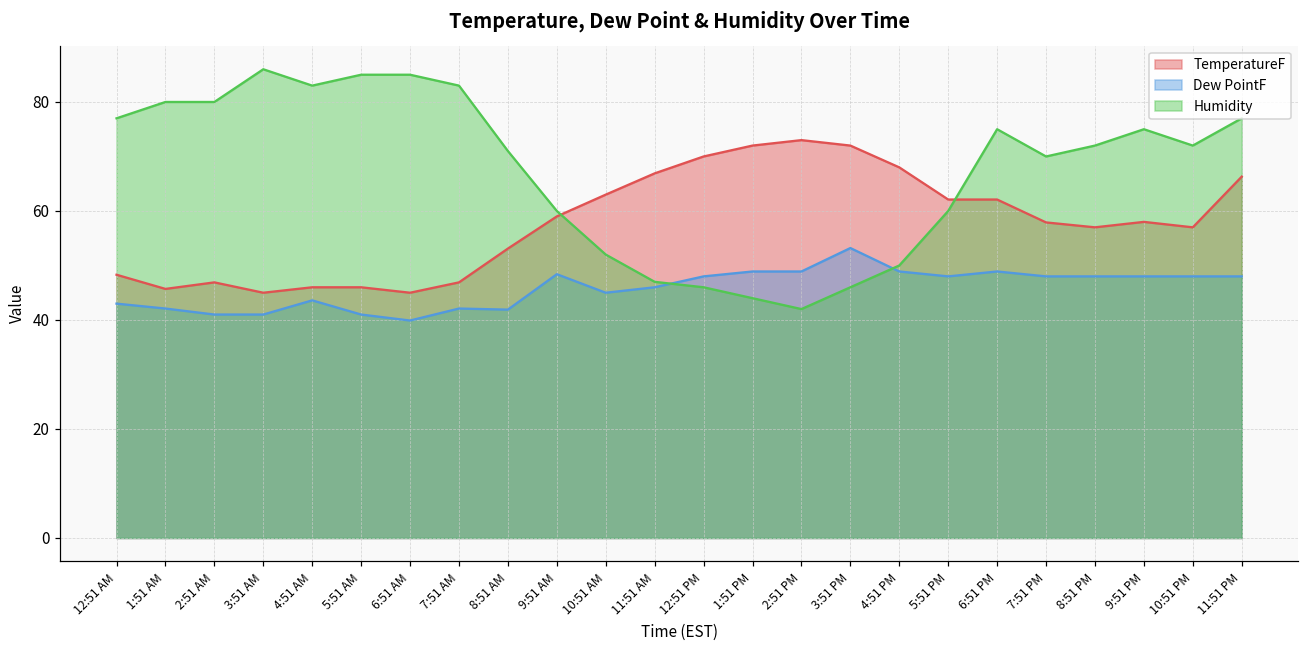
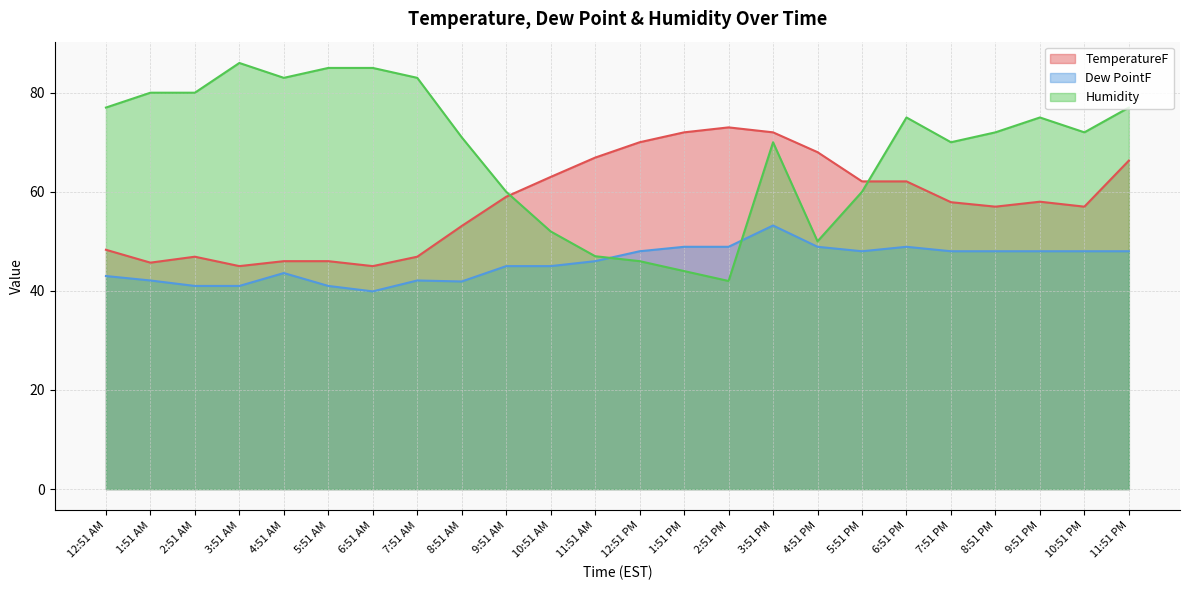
  {
    "TemperatureF": {
      "12:51 AM": 48,
      "1:51 AM": 46,
      "2:51 AM": 47,
      "3:51 AM": 45,
      "4:51 AM": 46,
      "5:51 AM": 46,
      "6:51 AM": 45,
      "7:51 AM": 47,
      "8:51 AM": 53,
      "9:51 AM": 59,
      "10:51 AM": 63,
      "11:51 AM": 67,
      "12:51 PM": 70,
      "1:51 PM": 72,
      "2:51 PM": 73,
      "3:51 PM": 72,
      "4:51 PM": 68,
      "5:51 PM": 62,
      "6:51 PM": 62,
      "7:51 PM": 58,
      "8:51 PM": 57,
      "9:51 PM": 58,
      "10:51 PM": 57,
      "11:51 PM": 66
    },
    "Dew PointF": {
      "12:51 AM": 43,
      "1:51 AM": 42,
      "2:51 AM": 41,
      "3:51 AM": 41,
      "4:51 AM": 44,
      "5:51 AM": 41,
      "6:51 AM": 40,
      "7:51 AM": 42,
      "8:51 AM": 42,
-     "9:51 AM": 48,
+     "9:51 AM": 45,
      "10:51 AM": 45,
      "11:51 AM": 46,
      "12:51 PM": 48,
      "1:51 PM": 49,
      "2:51 PM": 49,
      "3:51 PM": 53,
      "4:51 PM": 49,
      "5:51 PM": 48,
      "6:51 PM": 49,
      "7:51 PM": 48,
      "8:51 PM": 48,
      "9:51 PM": 48,
      "10:51 PM": 48,
      "11:51 PM": 48
    },
    "Humidity": {
      "12:51 AM": 77,
      "1:51 AM": 80,
      "2:51 AM": 80,
      "3:51 AM": 86,
      "4:51 AM": 83,
      "5:51 AM": 85,
      "6:51 AM": 85,
      "7:51 AM": 83,
      "8:51 AM": 71,
      "9:51 AM": 60,
      "10:51 AM": 52,
      "11:51 AM": 47,
      "12:51 PM": 46,
      "1:51 PM": 44,
      "2:51 PM": 42,
-     "3:51 PM": 46,
+     "3:51 PM": 70,
      "4:51 PM": 50,
      "5:51 PM": 60,
      "6:51 PM": 75,
      "7:51 PM": 70,
      "8:51 PM": 72,
      "9:51 PM": 75,
      "10:51 PM": 72
    }
  }
